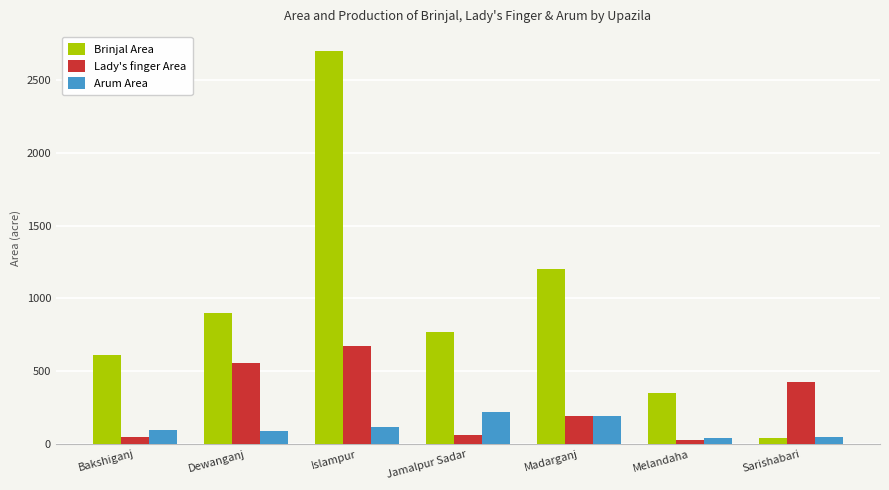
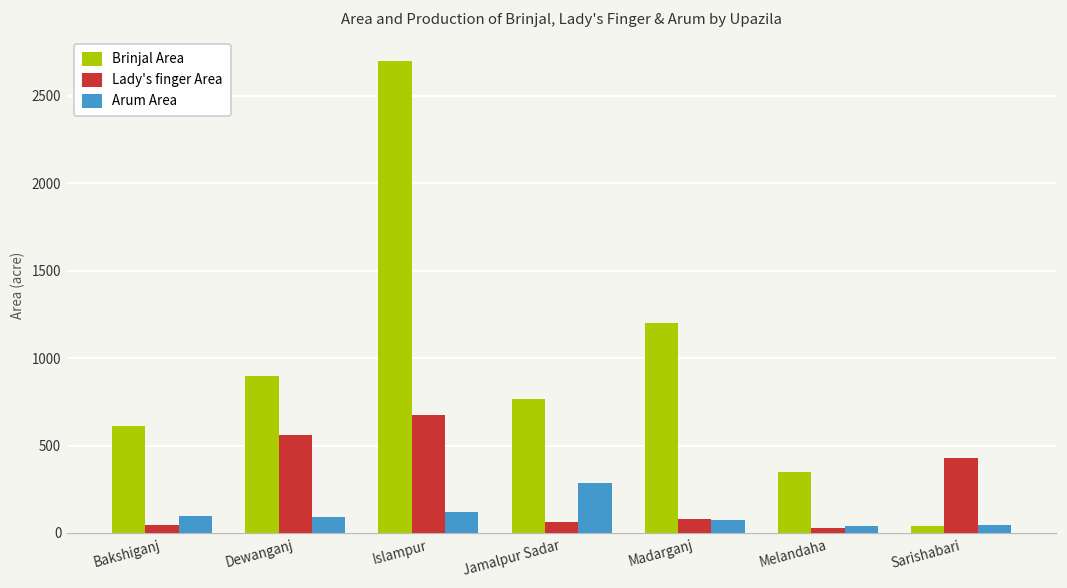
  {
    "Brinjal Area": {
      "Bakshiganj": 610,
      "Dewanganj": 900,
      "Islampur": 2700,
      "Jamalpur Sadar": 770,
      "Madarganj": 1200,
      "Melandaha": 350,
      "Sarishabari": 40
    },
    "Lady's finger Area": {
      "Bakshiganj": 50,
      "Dewanganj": 560,
      "Islampur": 680,
      "Jamalpur Sadar": 60,
-     "Madarganj": 190,
+     "Madarganj": 80,
      "Melandaha": 30,
      "Sarishabari": 430
    },
    "Arum Area": {
      "Bakshiganj": 100,
      "Dewanganj": 90,
      "Islampur": 120,
-     "Jamalpur Sadar": 220,
-     "Madarganj": 190,
+     "Jamalpur Sadar": 290,
+     "Madarganj": 70,
      "Melandaha": 40,
      "Sarishabari": 50
    }
  }
